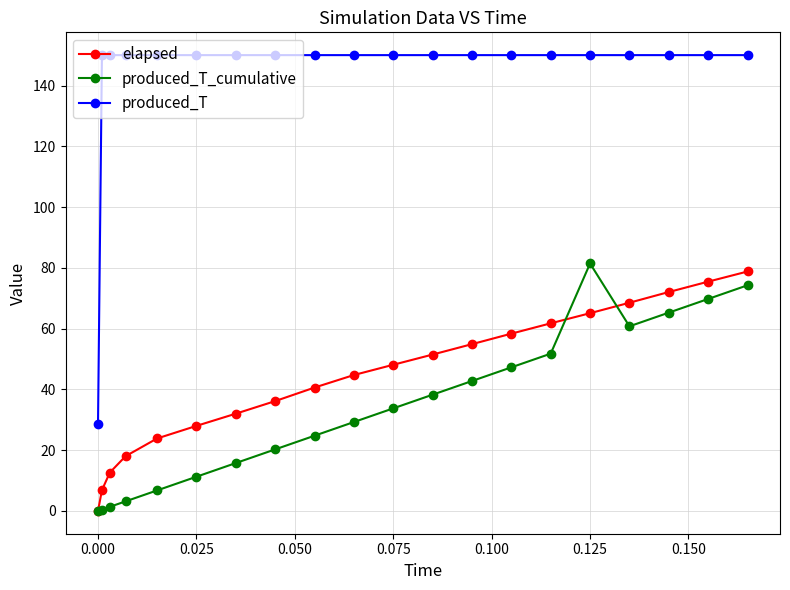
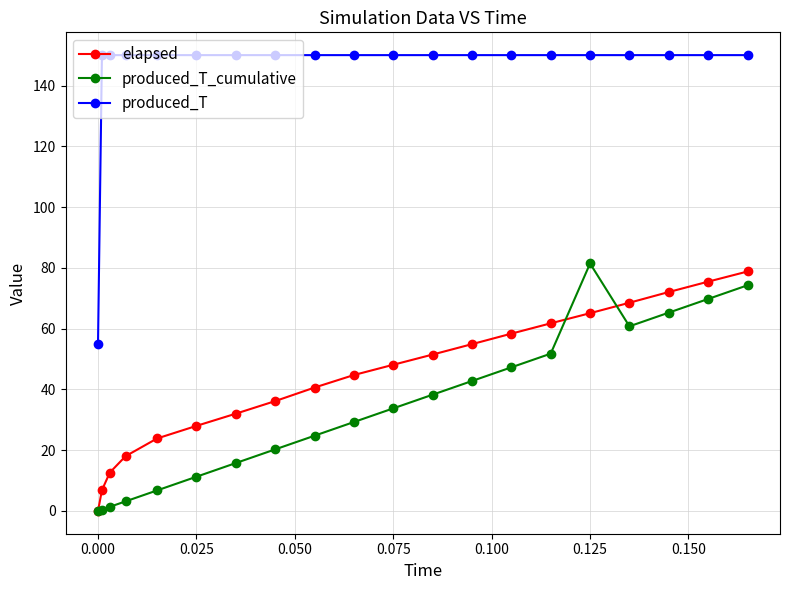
  {
    "elapsed": {
      "0.025": 28,
      "0.075": 48,
      "0.125": 65
    },
    "produced_T_cumulative": {
      "0.025": 11,
      "0.075": 34,
      "0.125": 81
    },
    "produced_T": {
-     "0.000": 29,
+     "0.000": 55,
      "0.075": 150,
      "0.125": 150
    }
  }
